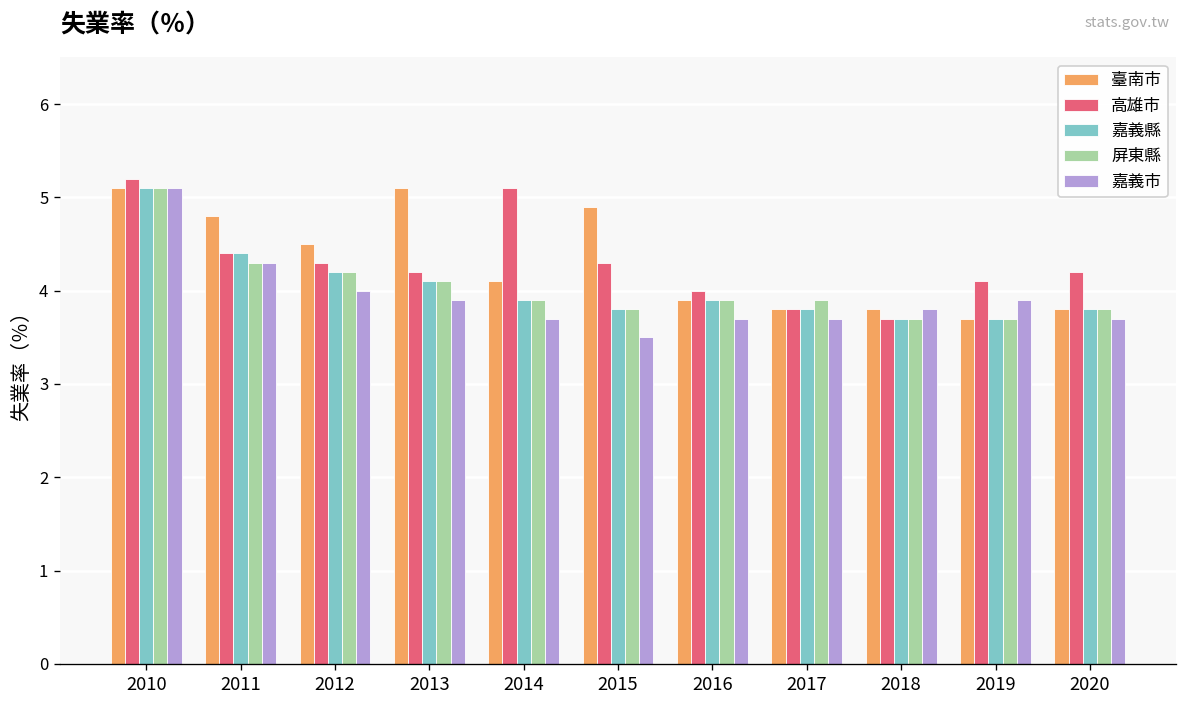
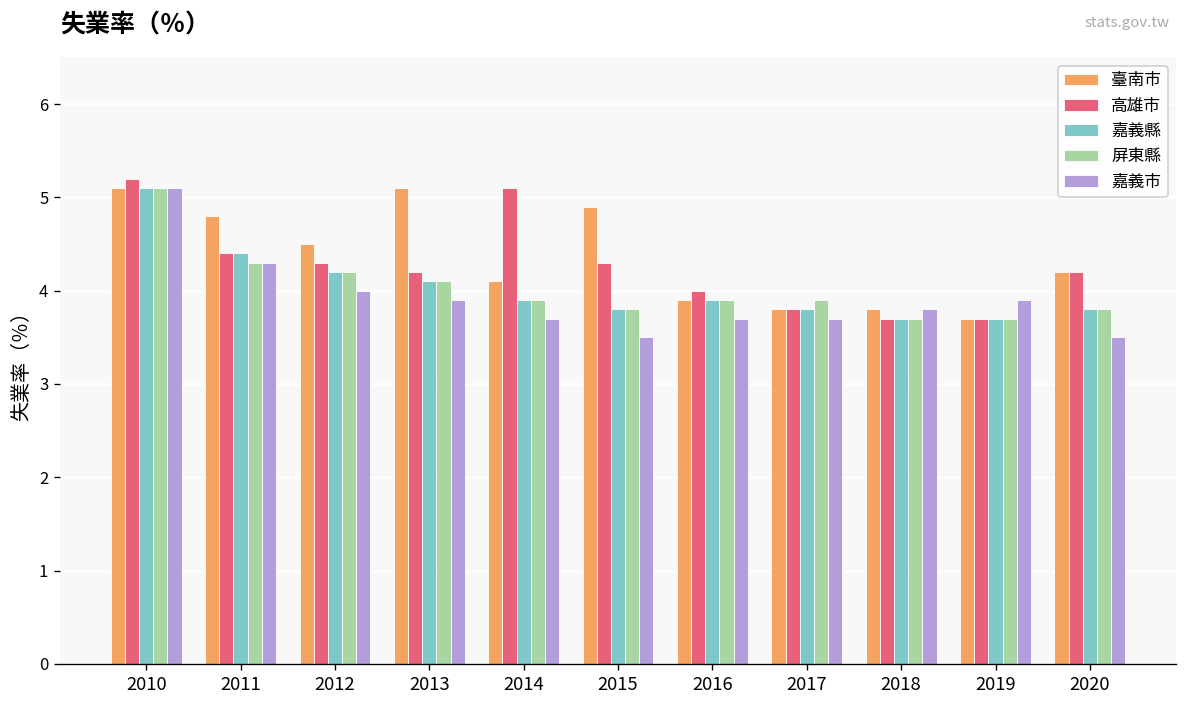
  {
    "臺南市": {
      "2010": 5.1,
      "2011": 4.8,
      "2012": 4.5,
      "2013": 5.1,
      "2014": 4.1,
      "2015": 4.9,
      "2016": 3.9,
      "2017": 3.8,
      "2018": 3.8,
      "2019": 3.7,
-     "2020": 3.8
+     "2020": 4.2
    },
    "高雄市": {
      "2010": 5.2,
      "2011": 4.4,
      "2012": 4.3,
      "2013": 4.2,
      "2014": 5.1,
      "2015": 4.3,
      "2016": 4.0,
      "2017": 3.8,
      "2018": 3.7,
-     "2019": 4.1,
+     "2019": 3.7,
      "2020": 4.2
    },
    "嘉義市": {
      "2010": 5.1,
      "2011": 4.3,
      "2012": 4.0,
      "2013": 3.9,
      "2014": 3.7,
      "2015": 3.5,
      "2016": 3.7,
      "2017": 3.7,
      "2018": 3.8,
      "2019": 3.9,
-     "2020": 3.7
+     "2020": 3.5
    }
  }
